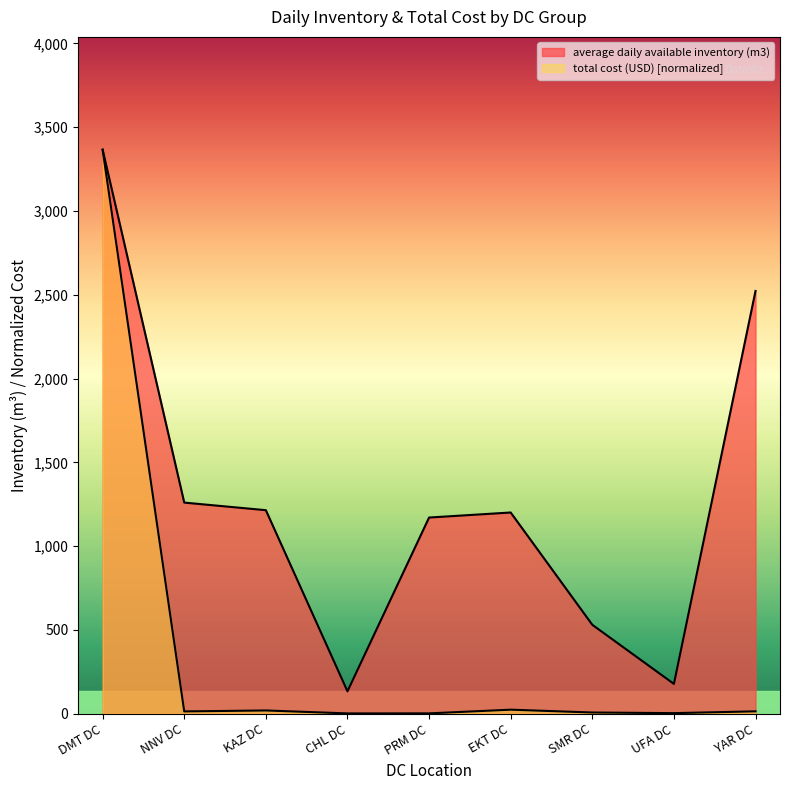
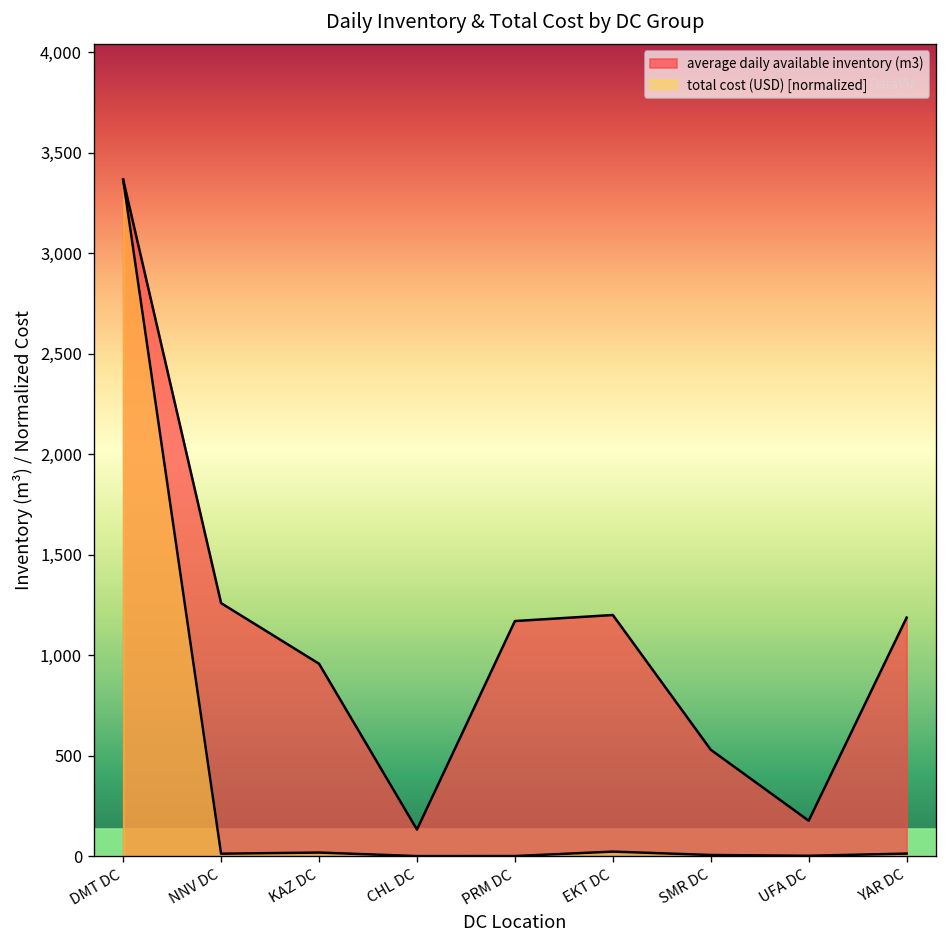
  {
    "average daily available inventory (m3)": {
      "NNV DC": "1,260",
-     "KAZ DC": "1,210",
+     "KAZ DC": "960",
      "PRM DC": "1,170",
      "EKT DC": "1,200",
      "SMR DC": "530",
      "UFA DC": "180",
-     "YAR DC": "2,520"
+     "YAR DC": "1,190"
    }
  }
